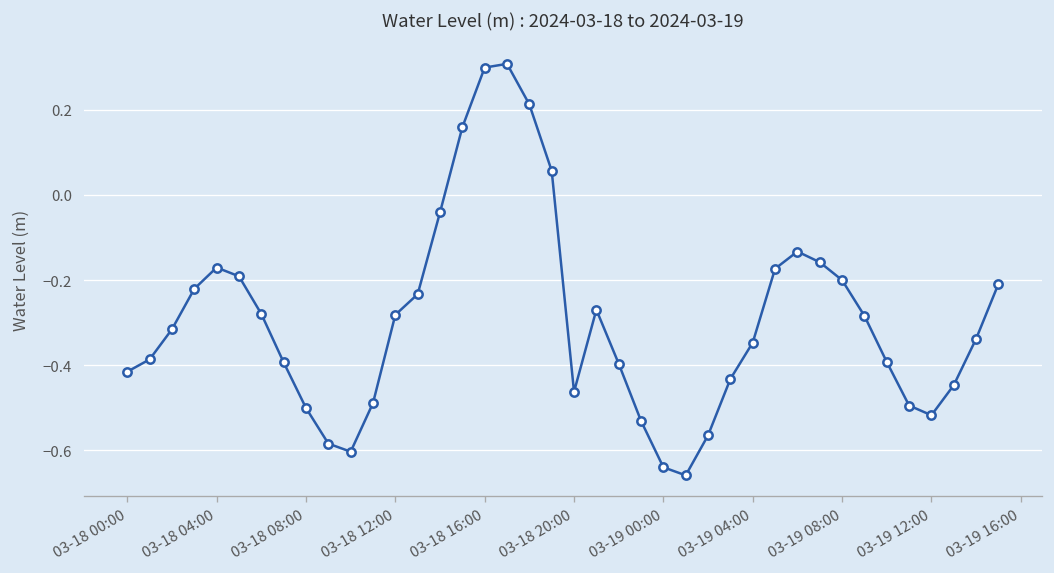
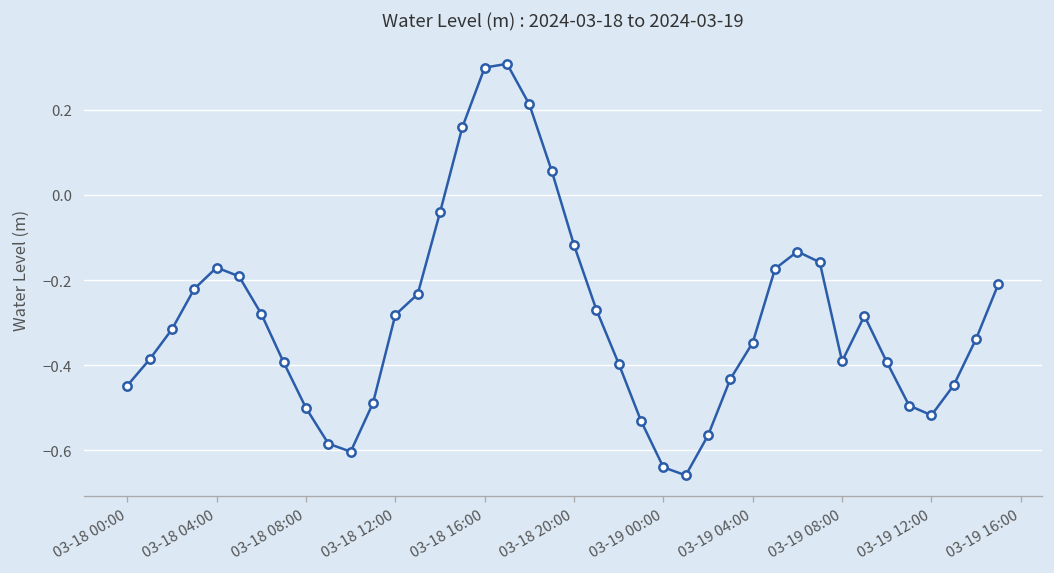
  {
-   "03-18 00:00": -0.42,
+   "03-18 00:00": -0.45,
    "03-18 04:00": -0.17,
    "03-18 08:00": -0.50,
    "03-18 12:00": -0.28,
    "03-18 16:00": 0.30,
-   "03-18 20:00": -0.46,
+   "03-18 20:00": -0.12,
    "03-19 00:00": -0.64,
    "03-19 04:00": -0.35,
-   "03-19 08:00": -0.20,
+   "03-19 08:00": -0.39,
    "03-19 12:00": -0.52
  }
